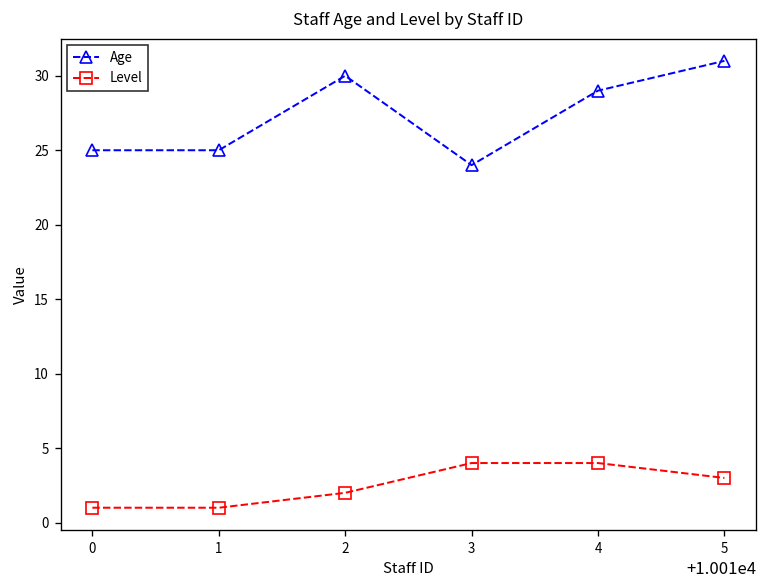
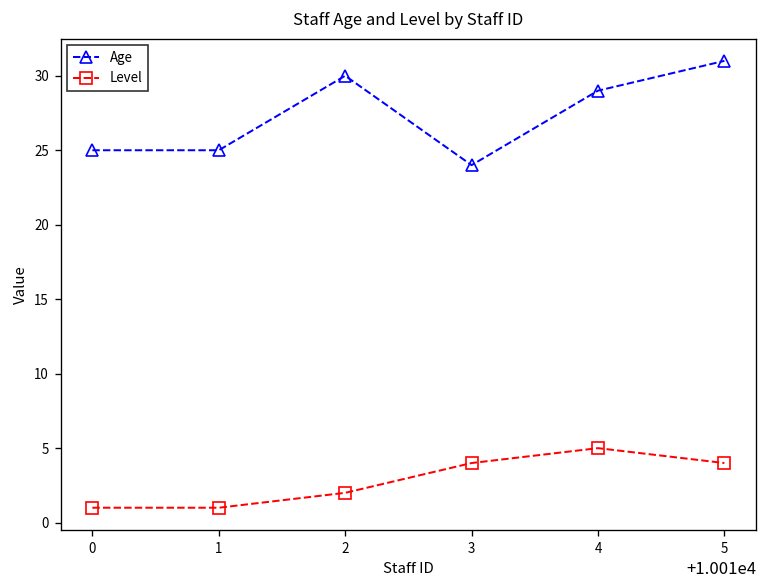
  {
    "Age": {
      "0": 25,
      "1": 25,
      "2": 30,
      "3": 24,
      "4": 29,
      "5": 31
    },
    "Level": {
      "0": 1,
      "1": 1,
      "2": 2,
      "3": 4,
-     "4": 4,
-     "5": 3
+     "4": 5,
+     "5": 4
    }
  }
